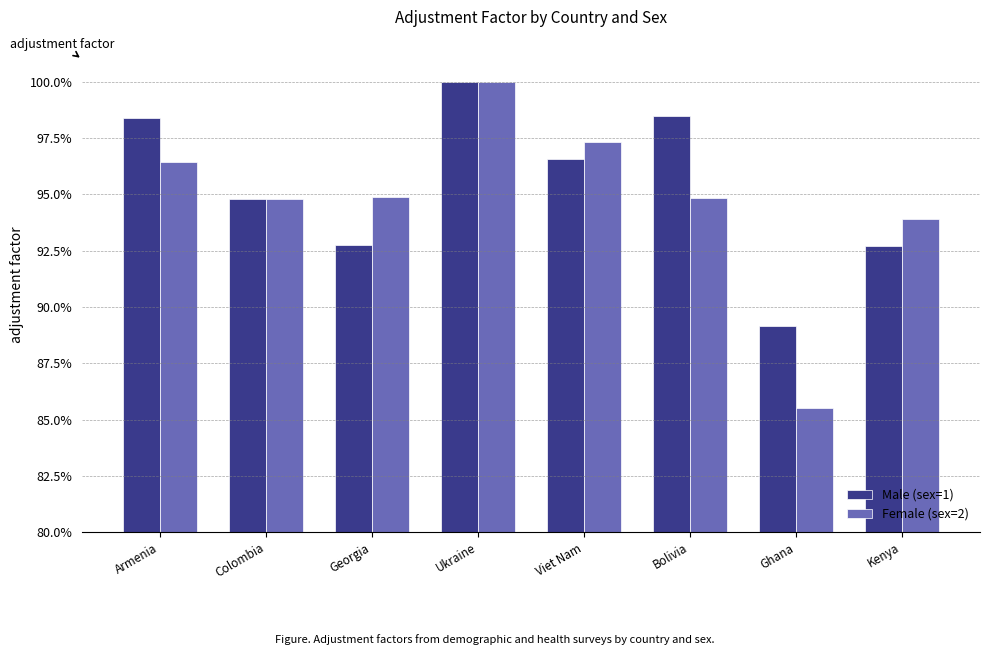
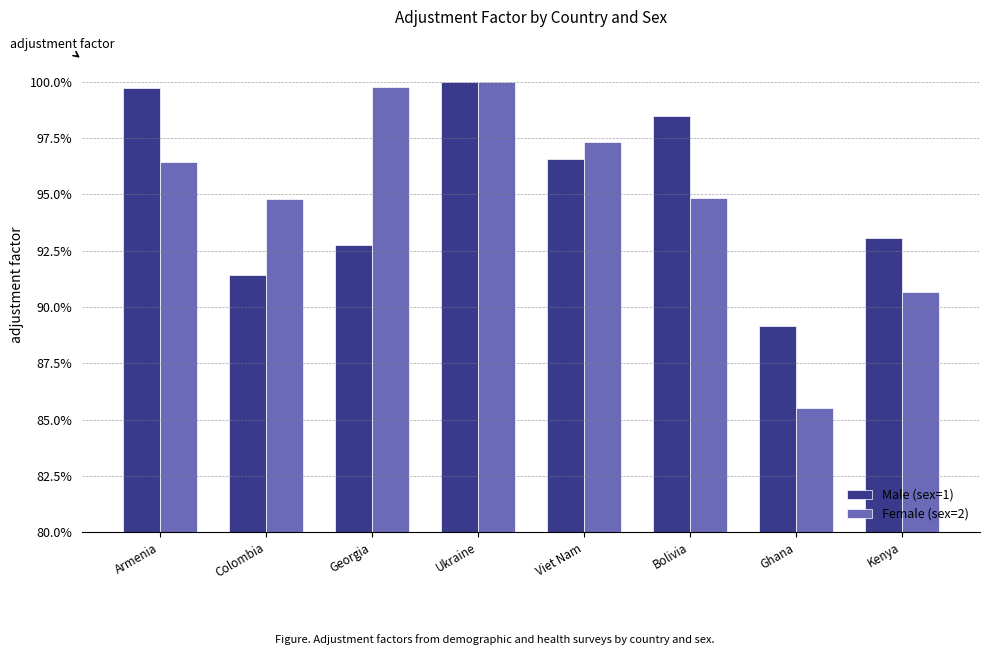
  {
    "Male (sex=1)": {
-     "Armenia": "98.4%",
-     "Colombia": "94.8%",
+     "Armenia": "99.7%",
+     "Colombia": "91.4%",
      "Georgia": "92.8%",
      "Ukraine": "100.0%",
      "Viet Nam": "96.6%",
      "Bolivia": "98.5%",
      "Ghana": "89.2%",
-     "Kenya": "92.7%"
+     "Kenya": "93.1%"
    },
    "Female (sex=2)": {
      "Armenia": "96.4%",
      "Colombia": "94.8%",
-     "Georgia": "94.9%",
+     "Georgia": "99.8%",
      "Ukraine": "100.0%",
      "Viet Nam": "97.3%",
      "Bolivia": "94.8%",
      "Ghana": "85.5%",
-     "Kenya": "93.9%"
+     "Kenya": "90.6%"
    }
  }
